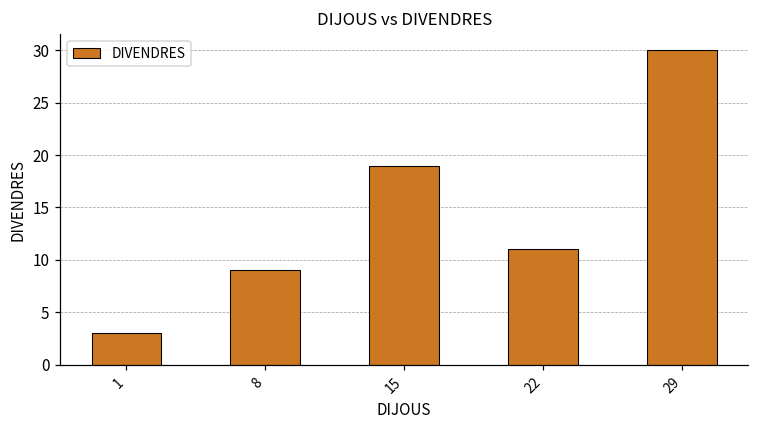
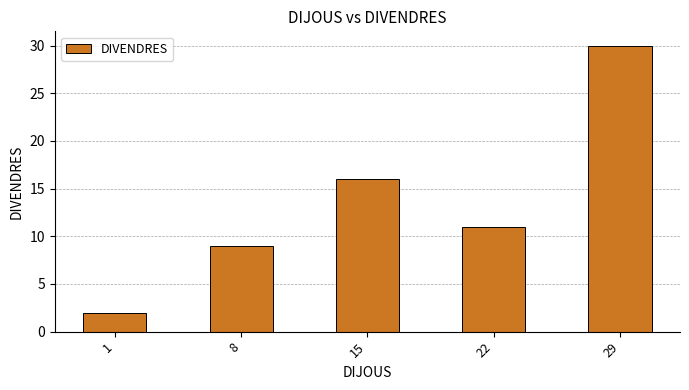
  {
-   "1": 3,
+   "1": 2,
    "8": 9,
-   "15": 19,
+   "15": 16,
    "22": 11,
    "29": 30
  }
